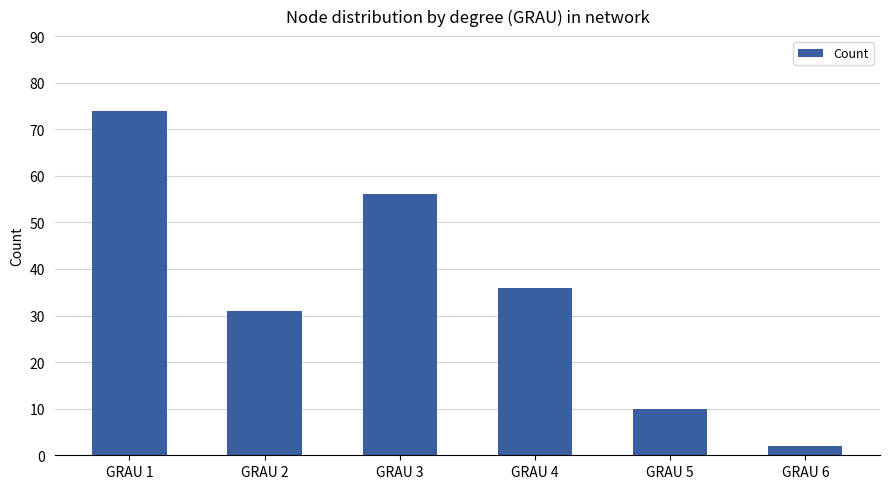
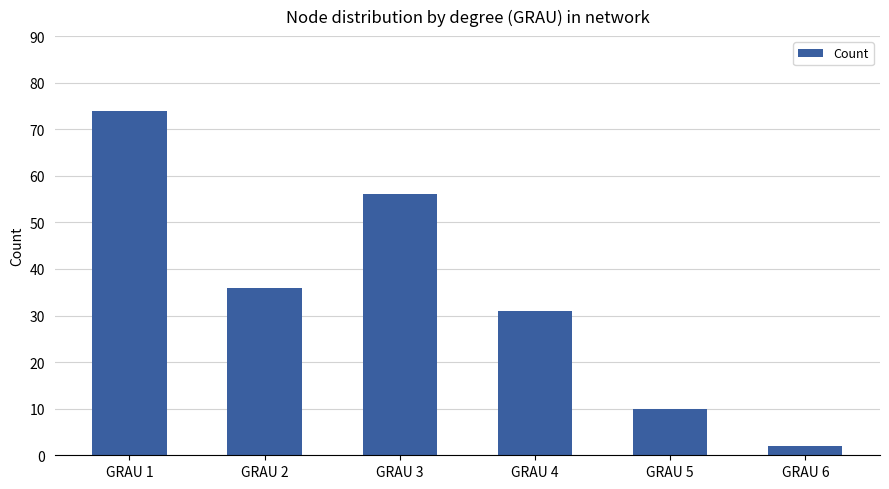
  {
    "GRAU 1": 74,
-   "GRAU 2": 31,
+   "GRAU 2": 36,
    "GRAU 3": 56,
-   "GRAU 4": 36,
+   "GRAU 4": 31,
    "GRAU 5": 10,
    "GRAU 6": 2
  }
